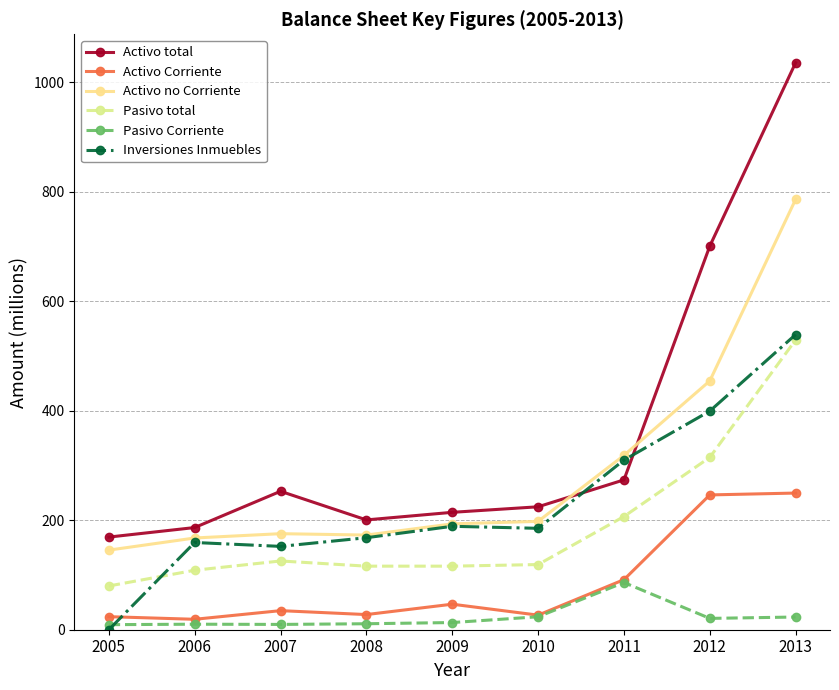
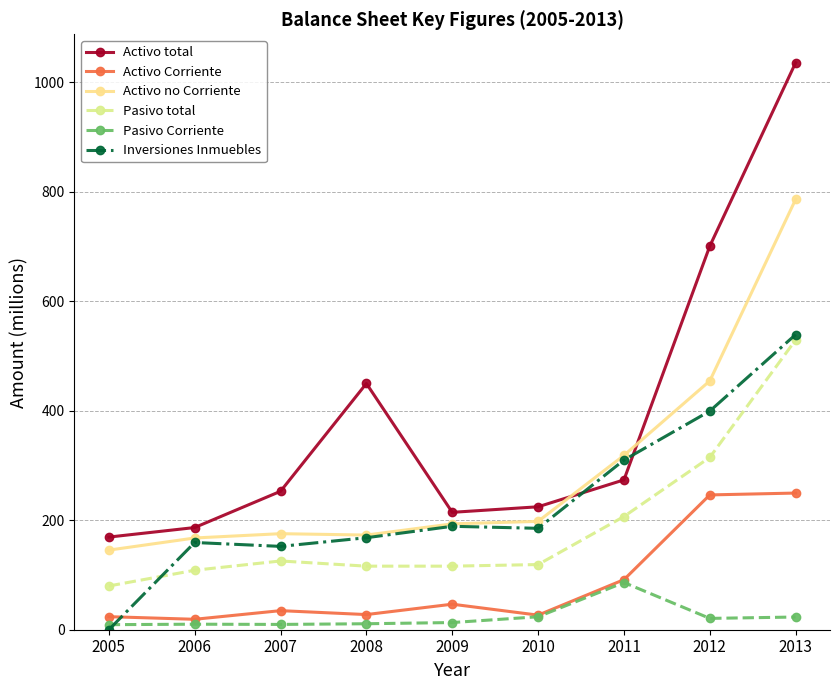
  {
    "Activo total": {
      "2005": 170,
      "2006": 190,
      "2007": 250,
-     "2008": 200,
+     "2008": 450,
      "2009": 210,
      "2010": 220,
      "2011": 270,
      "2012": 700,
      "2013": 1040
    },
    "Activo Corriente": {
      "2005": 20,
      "2006": 20,
      "2007": 30,
      "2008": 30,
      "2009": 50,
      "2011": 90,
      "2012": 250,
      "2013": 250
    },
    "Pasivo Corriente": {
      "2005": 10,
      "2006": 10,
      "2007": 10,
      "2008": 10,
      "2009": 10,
      "2011": 90,
      "2012": 20,
      "2013": 20
    },
    "Inversiones Inmuebles": {
      "2005": 0,
      "2006": 160,
      "2007": 150,
      "2008": 170,
      "2010": 190,
      "2011": 310,
      "2012": 400,
      "2013": 540
    }
  }
